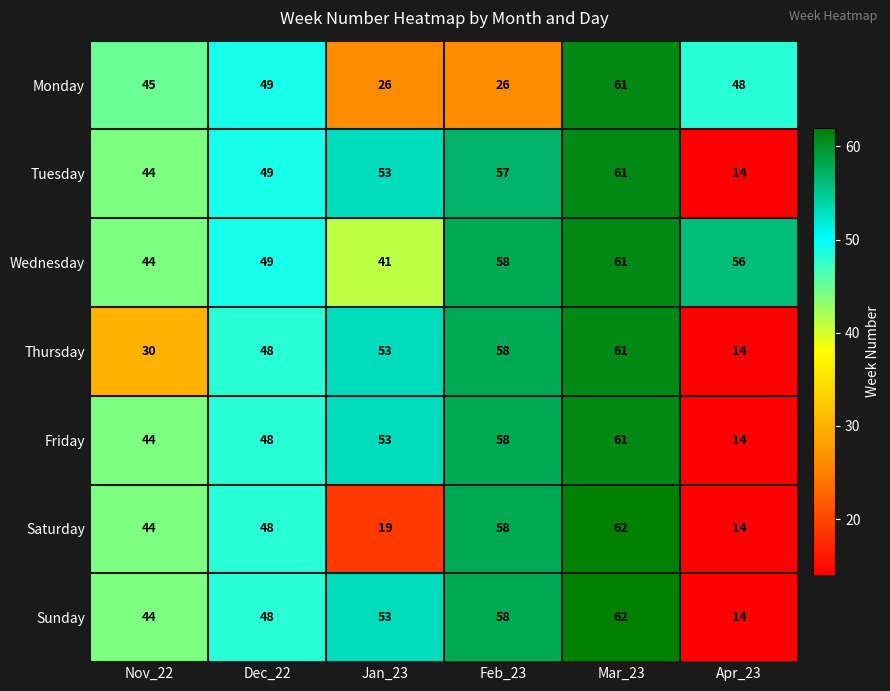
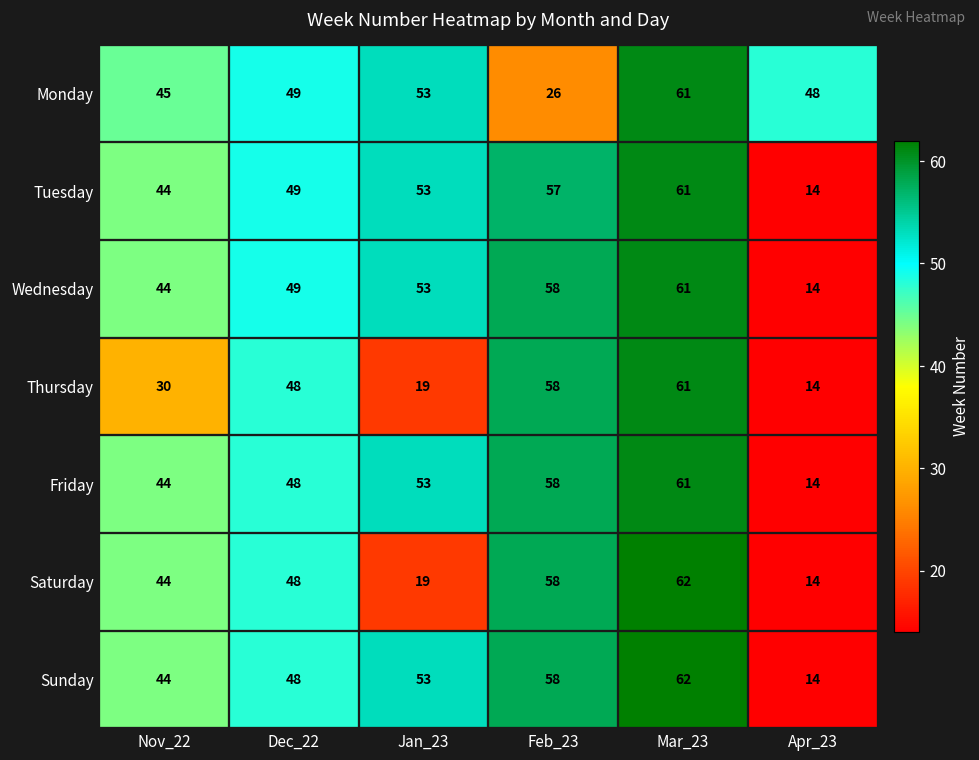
  {
    "Monday": {
      "Nov_22": 45,
      "Dec_22": 49,
-     "Jan_23": 26,
+     "Jan_23": 53,
      "Feb_23": 26,
      "Mar_23": 61,
      "Apr_23": 48
    },
    "Tuesday": {
      "Nov_22": 44,
      "Dec_22": 49,
      "Jan_23": 53,
      "Feb_23": 57,
      "Mar_23": 61,
      "Apr_23": 14
    },
    "Wednesday": {
      "Nov_22": 44,
      "Dec_22": 49,
-     "Jan_23": 41,
+     "Jan_23": 53,
      "Feb_23": 58,
      "Mar_23": 61,
-     "Apr_23": 56
+     "Apr_23": 14
    },
    "Thursday": {
      "Nov_22": 30,
      "Dec_22": 48,
-     "Jan_23": 53,
+     "Jan_23": 19,
      "Feb_23": 58,
      "Mar_23": 61,
      "Apr_23": 14
    },
    "Friday": {
      "Nov_22": 44,
      "Dec_22": 48,
      "Jan_23": 53,
      "Feb_23": 58,
      "Mar_23": 61,
      "Apr_23": 14
    },
    "Saturday": {
      "Nov_22": 44,
      "Dec_22": 48,
      "Jan_23": 19,
      "Feb_23": 58,
      "Mar_23": 62,
      "Apr_23": 14
    },
    "Sunday": {
      "Nov_22": 44,
      "Dec_22": 48,
      "Jan_23": 53,
      "Feb_23": 58,
      "Mar_23": 62,
      "Apr_23": 14
    }
  }
